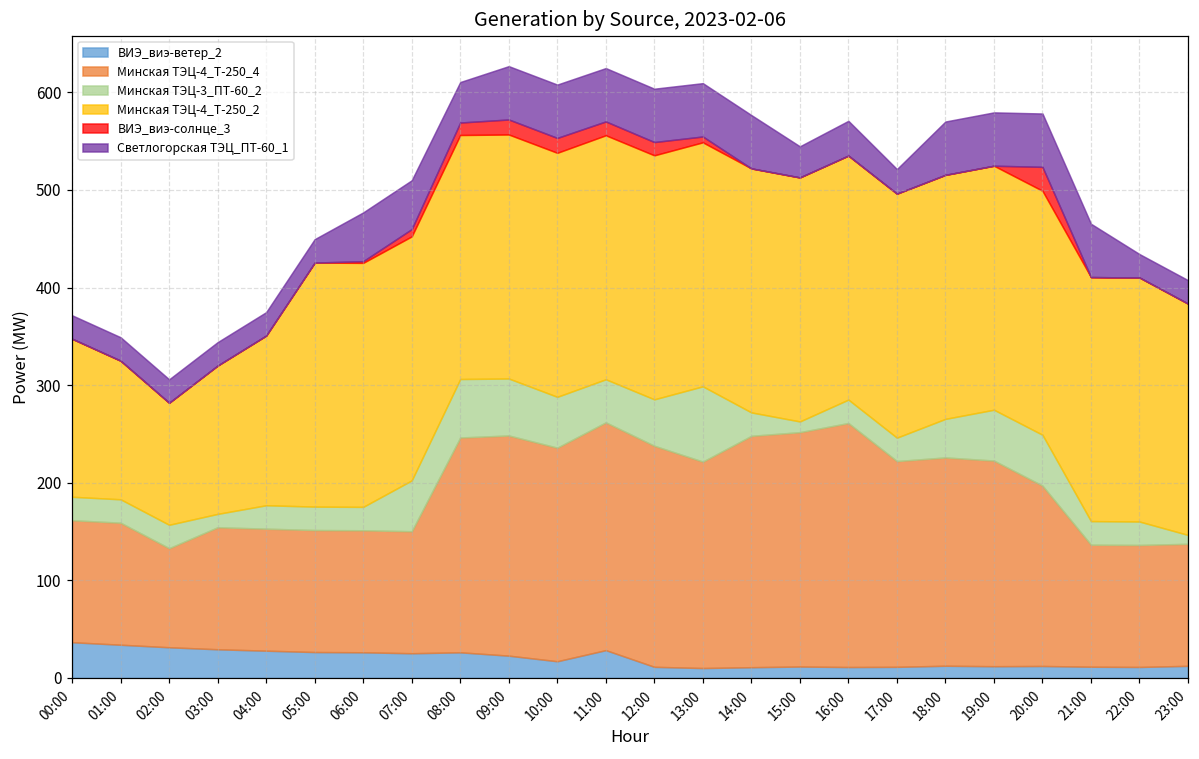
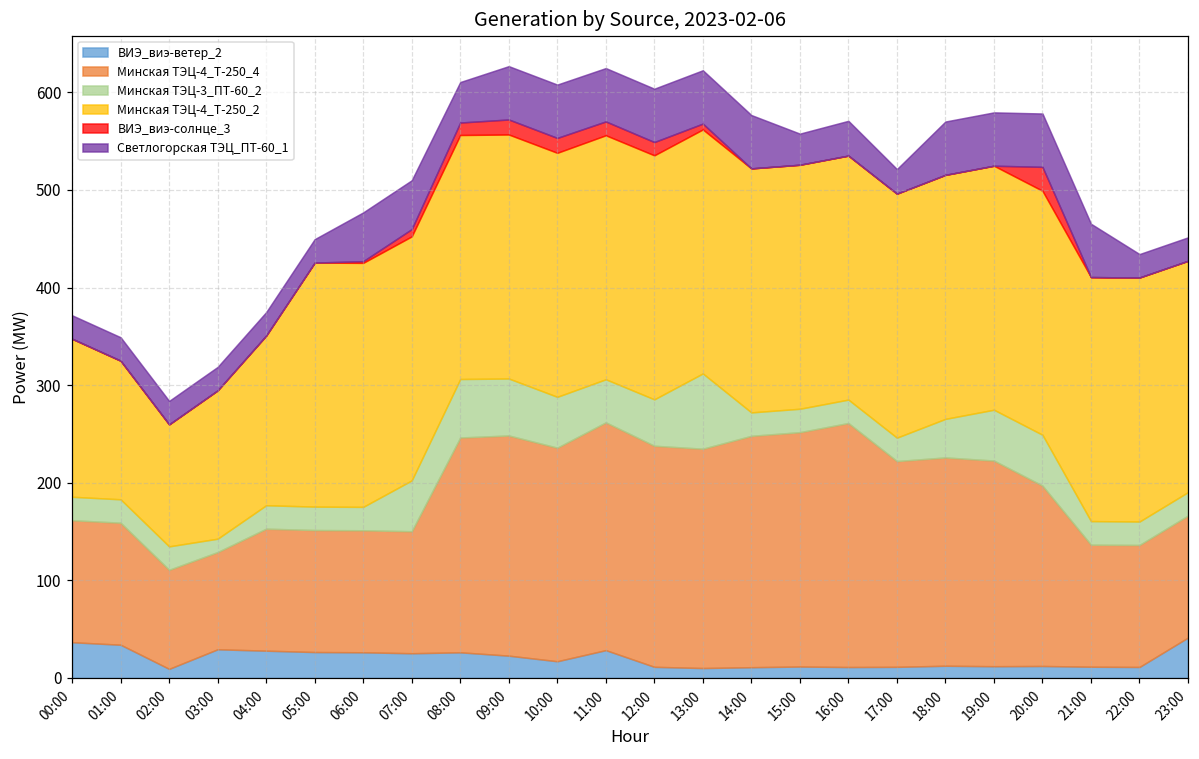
  {
    "ВИЭ_виэ-ветер_2": {
      "00:00": 40,
      "01:00": 30,
-     "02:00": 30,
+     "02:00": 10,
      "03:00": 30,
      "04:00": 30,
      "05:00": 30,
      "06:00": 30,
      "07:00": 30,
      "08:00": 30,
      "09:00": 20,
      "10:00": 20,
      "11:00": 30,
      "12:00": 10,
      "13:00": 10,
      "14:00": 10,
      "15:00": 10,
      "16:00": 10,
      "17:00": 10,
      "18:00": 10,
      "19:00": 10,
      "20:00": 10,
      "21:00": 10,
      "22:00": 10,
-     "23:00": 10
+     "23:00": 40
    },
    "Минская ТЭЦ-4_Т-250_4": {
      "00:00": 130,
      "01:00": 130,
      "02:00": 100,
-     "03:00": 130,
+     "03:00": 100,
      "04:00": 130,
      "05:00": 130,
      "06:00": 130,
      "07:00": 130,
      "08:00": 220,
      "09:00": 230,
      "10:00": 220,
      "11:00": 230,
      "12:00": 230,
-     "13:00": 210,
+     "13:00": 220,
      "14:00": 240,
      "15:00": 240,
      "16:00": 250,
      "17:00": 210,
      "18:00": 210,
      "19:00": 210,
      "20:00": 180,
      "21:00": 130,
      "22:00": 130,
      "23:00": 130
    },
    "Минская ТЭЦ-3_ПТ-60_2": {
      "00:00": 20,
      "01:00": 20,
      "02:00": 20,
      "03:00": 10,
      "04:00": 20,
      "05:00": 20,
      "06:00": 20,
      "07:00": 50,
      "08:00": 60,
      "09:00": 60,
      "10:00": 50,
      "11:00": 40,
      "12:00": 50,
      "13:00": 80,
      "14:00": 20,
-     "15:00": 10,
+     "15:00": 20,
      "16:00": 20,
      "17:00": 20,
      "18:00": 40,
      "19:00": 50,
      "20:00": 50,
      "21:00": 20,
      "22:00": 20,
-     "23:00": 10
+     "23:00": 20
    },
    "Минская ТЭЦ-4_Т-250_2": {
      "07:00": 250,
      "08:00": 250,
      "09:00": 250,
      "10:00": 250,
      "11:00": 250,
      "12:00": 250,
      "13:00": 250,
      "20:00": 250
    },
    "ВИЭ_виэ-солнце_3": {
      "07:00": 10,
      "08:00": 10,
      "09:00": 20,
      "10:00": 20,
      "11:00": 10,
      "12:00": 10,
      "13:00": 10,
      "20:00": 20
    },
    "Светлогорская ТЭЦ_ПТ-60_1": {
      "00:00": 20,
      "01:00": 20,
      "02:00": 20,
      "03:00": 20,
      "04:00": 20,
      "05:00": 20,
      "06:00": 50,
      "07:00": 50,
      "08:00": 40,
      "09:00": 50,
      "10:00": 50,
      "11:00": 50,
      "12:00": 50,
      "13:00": 50,
      "14:00": 50,
      "15:00": 30,
      "16:00": 40,
      "17:00": 30,
      "18:00": 50,
      "19:00": 50,
      "20:00": 50,
      "21:00": 50,
      "22:00": 20,
      "23:00": 20
    }
  }
